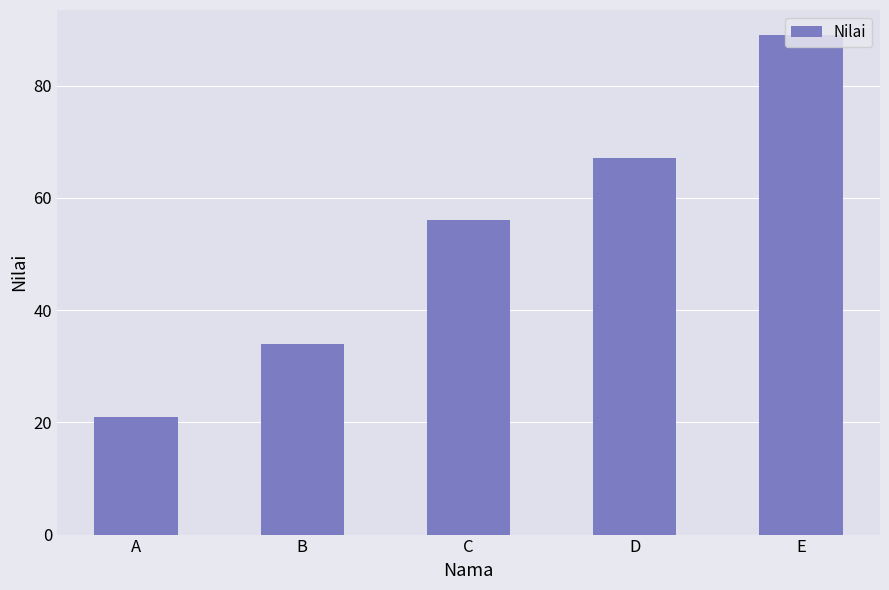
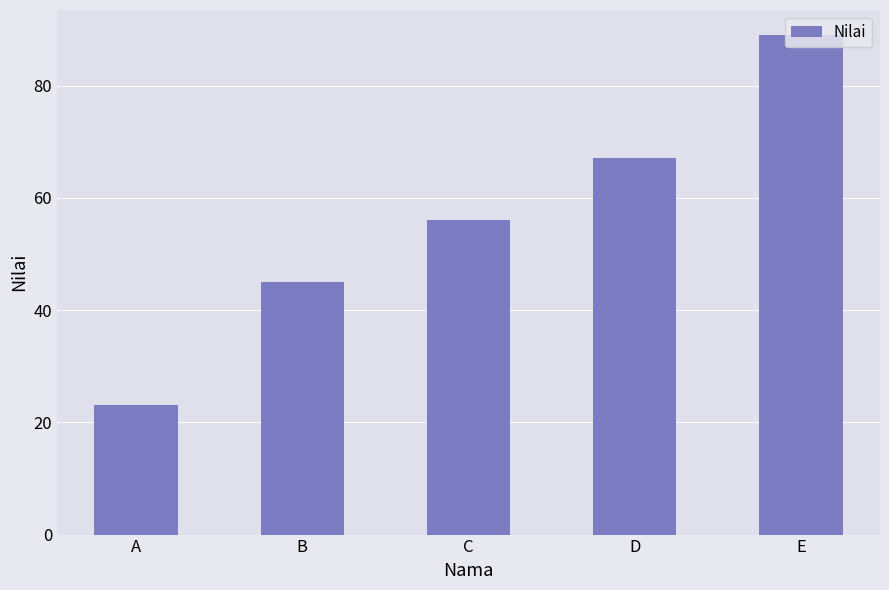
  {
-   "A": 21,
-   "B": 34,
+   "A": 23,
+   "B": 45,
    "C": 56,
    "D": 67
  }
